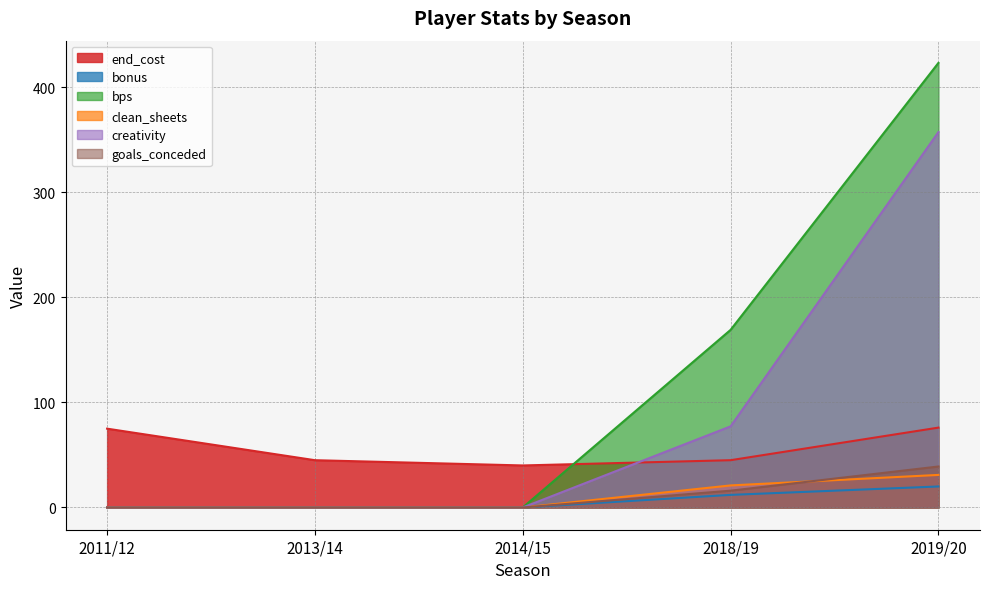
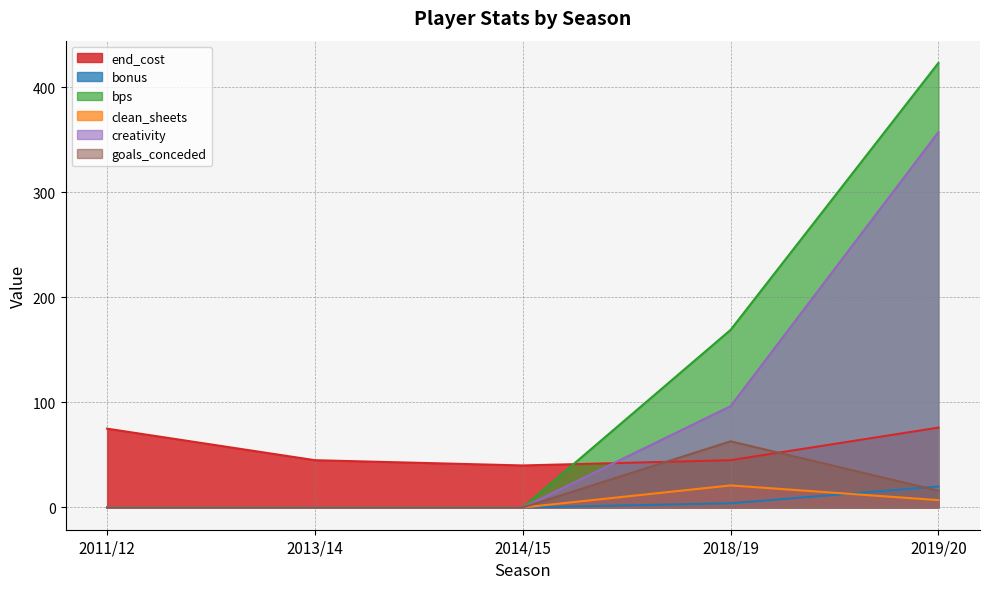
  {
    "end_cost": {
      "2011/12": 75,
      "2013/14": 45,
      "2014/15": 40,
      "2018/19": 45,
      "2019/20": 76
    },
    "bonus": {
-     "2018/19": 12,
+     "2018/19": 4,
      "2019/20": 20
    },
    "bps": {
      "2018/19": 169,
      "2019/20": 423
    },
    "clean_sheets": {
      "2018/19": 21,
-     "2019/20": 31
+     "2019/20": 7
    },
    "creativity": {
-     "2018/19": 77,
+     "2018/19": 96,
      "2019/20": 357
    },
    "goals_conceded": {
-     "2018/19": 16,
-     "2019/20": 39
+     "2018/19": 63,
+     "2019/20": 16
    }
  }
